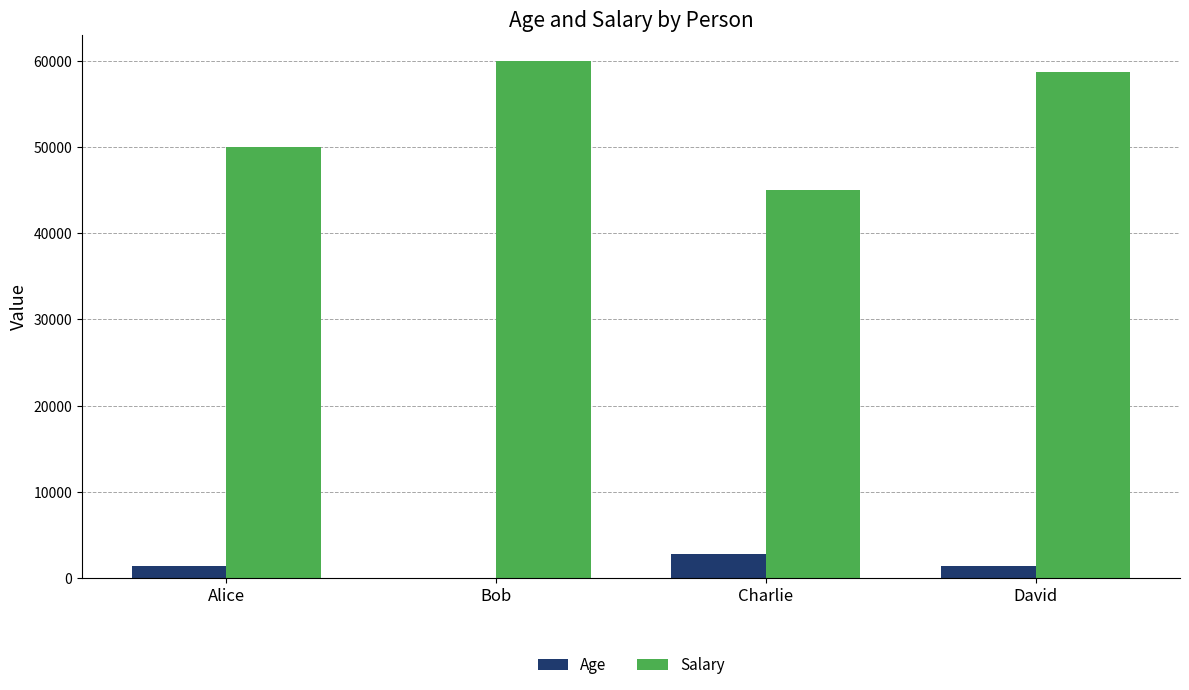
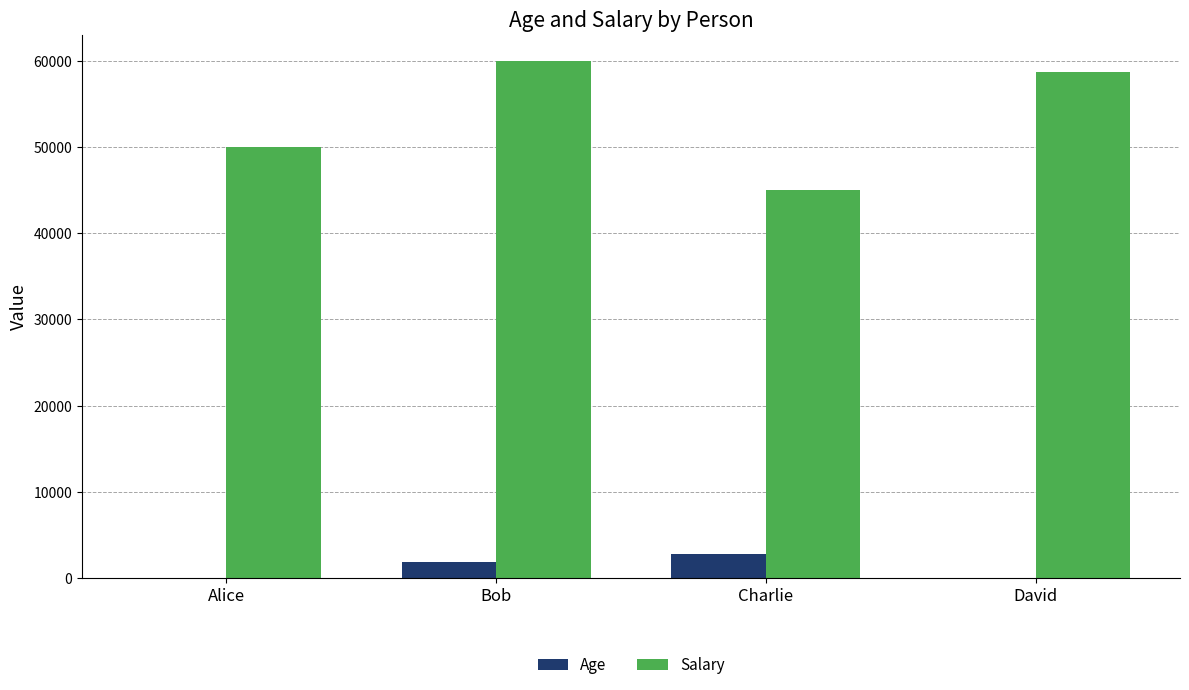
  {
    "Age": {
-     "Alice": 1000,
-     "Bob": 0,
+     "Alice": 0,
+     "Bob": 2000,
      "Charlie": 3000,
-     "David": 1000
+     "David": 0
    },
    "Salary": {
      "Alice": 50000,
      "Bob": 60000,
      "Charlie": 45000,
      "David": 59000
    }
  }
